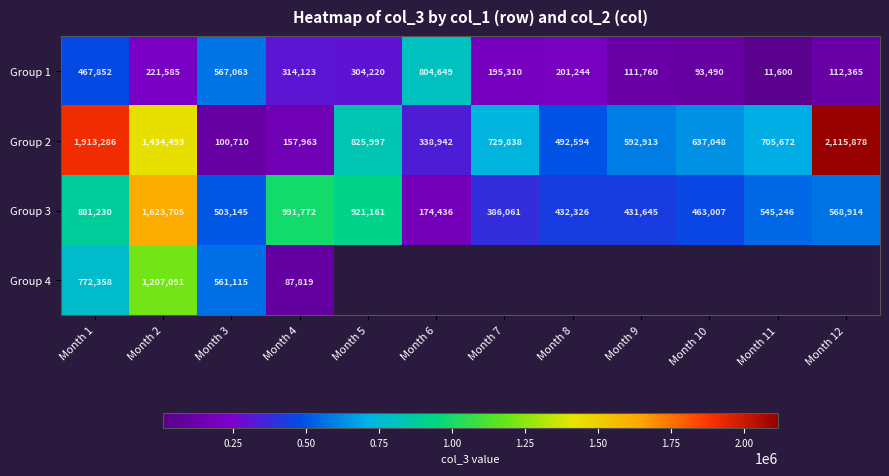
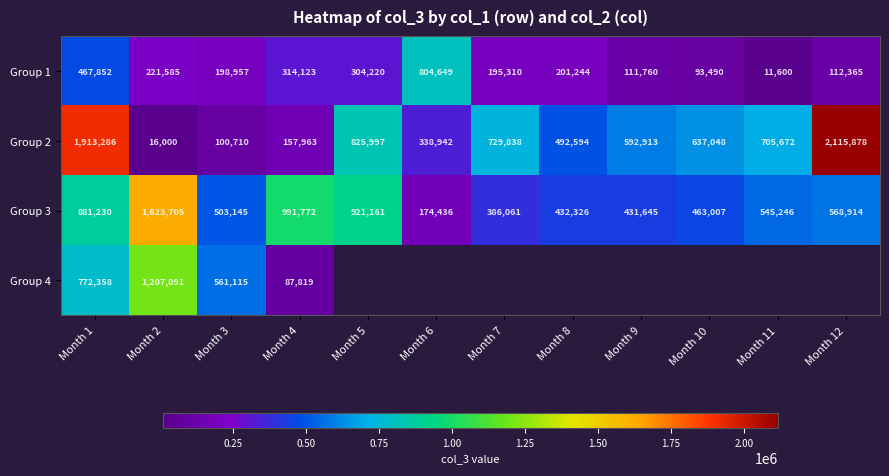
  {
    "Group 1": {
      "Month 1": "467,852",
      "Month 2": "221,585",
-     "Month 3": "567,063",
+     "Month 3": "198,957",
      "Month 4": "314,123",
      "Month 5": "304,220",
      "Month 6": "804,649",
      "Month 7": "195,310",
      "Month 8": "201,244",
      "Month 9": "111,760",
      "Month 10": "93,490",
      "Month 11": "11,600",
      "Month 12": "112,365"
    },
    "Group 2": {
      "Month 1": "1,913,286",
-     "Month 2": "1,434,493",
+     "Month 2": "16,000",
      "Month 3": "100,710",
      "Month 4": "157,963",
      "Month 5": "825,997",
      "Month 6": "338,942",
      "Month 7": "729,838",
      "Month 8": "492,594",
      "Month 9": "592,913",
      "Month 10": "637,048",
      "Month 11": "705,672",
      "Month 12": "2,115,878"
    },
    "Group 3": {
      "Month 1": "881,230",
      "Month 2": "1,623,705",
      "Month 3": "503,145",
      "Month 4": "991,772",
      "Month 5": "921,161",
      "Month 6": "174,436",
      "Month 7": "386,061",
      "Month 8": "432,326",
      "Month 9": "431,645",
      "Month 10": "463,007",
      "Month 11": "545,246",
      "Month 12": "568,914"
    },
    "Group 4": {
      "Month 1": "772,358",
      "Month 2": "1,207,091",
      "Month 3": "561,115",
      "Month 4": "87,819"
    }
  }
